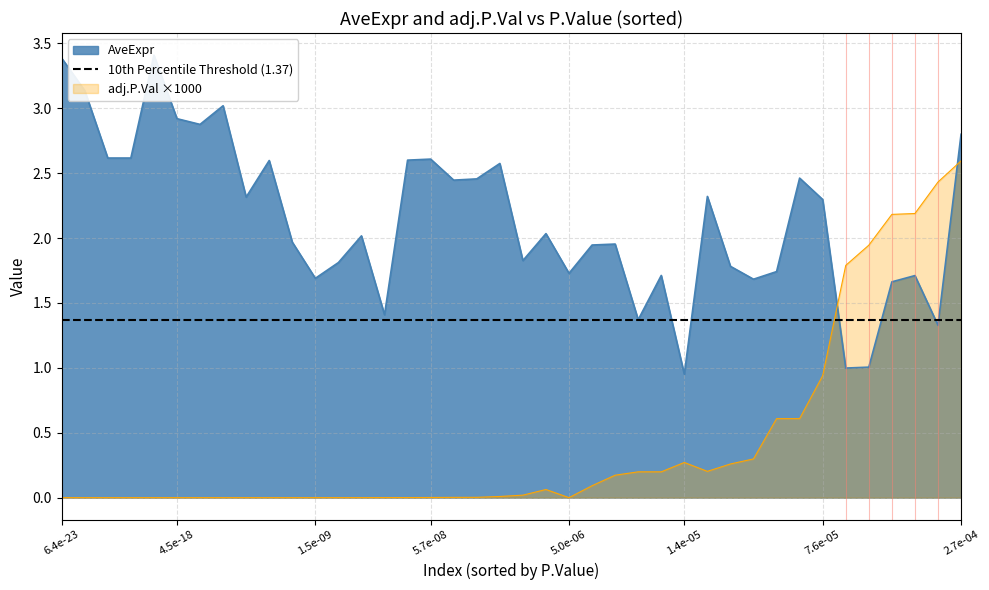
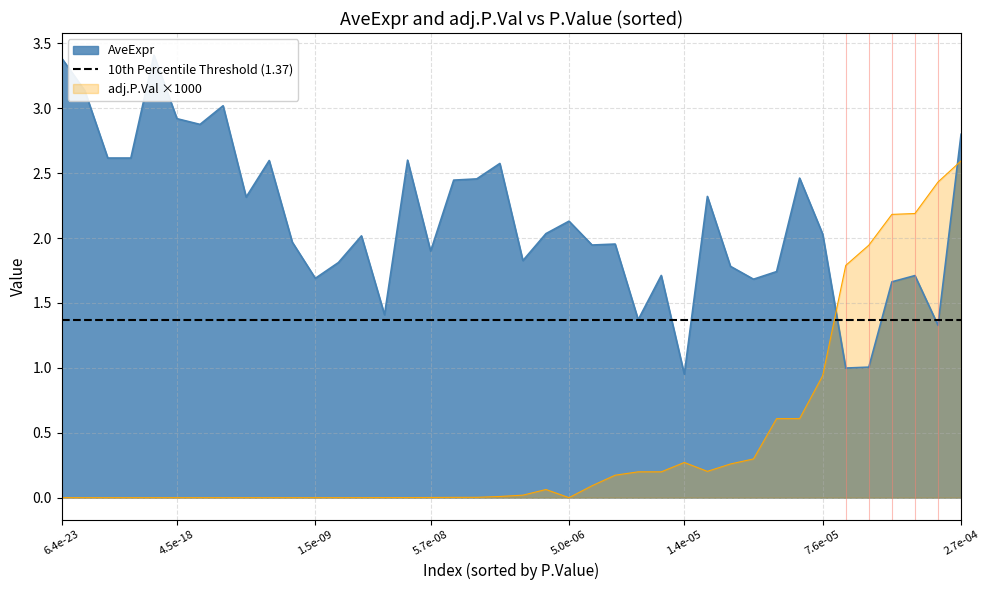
  {
    "AveExpr": {
      "6.4e-23": 3.39,
      "4.5e-18": 2.92,
      "1.5e-09": 1.69,
-     "5.7e-08": 2.61,
-     "5.0e-06": 1.73,
+     "5.7e-08": 1.90,
+     "5.0e-06": 2.13,
      "1.4e-05": 0.95,
-     "7.6e-05": 2.30,
+     "7.6e-05": 2.03,
      "2.7e-04": 2.80
    },
    "adj.P.Val ×1000": {
      "6.4e-23": 0.00,
      "4.5e-18": 0.00,
      "1.5e-09": 0.00,
      "5.7e-08": 0.00,
      "5.0e-06": 0.00,
      "1.4e-05": 0.27,
      "7.6e-05": 0.94,
      "2.7e-04": 2.59
    }
  }
